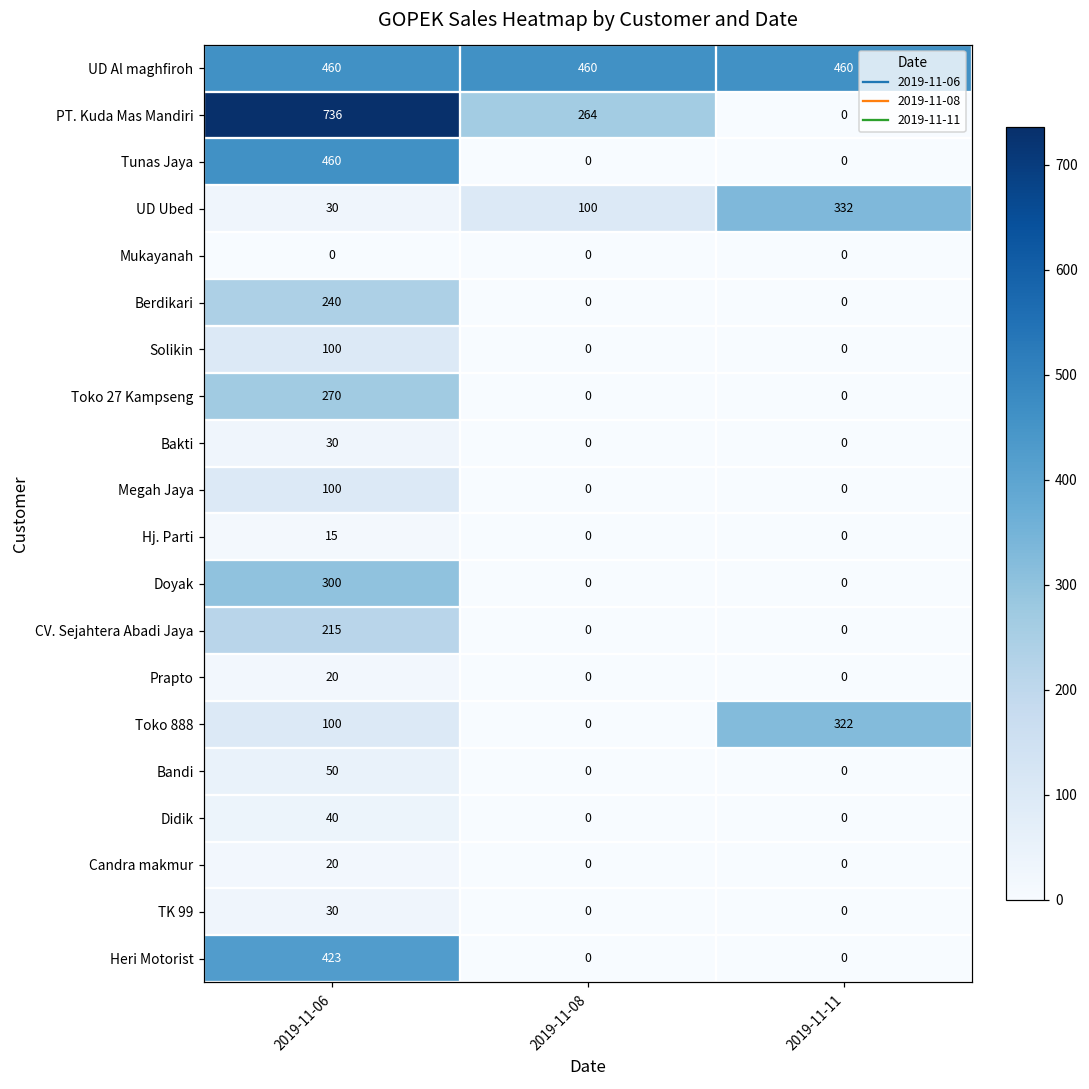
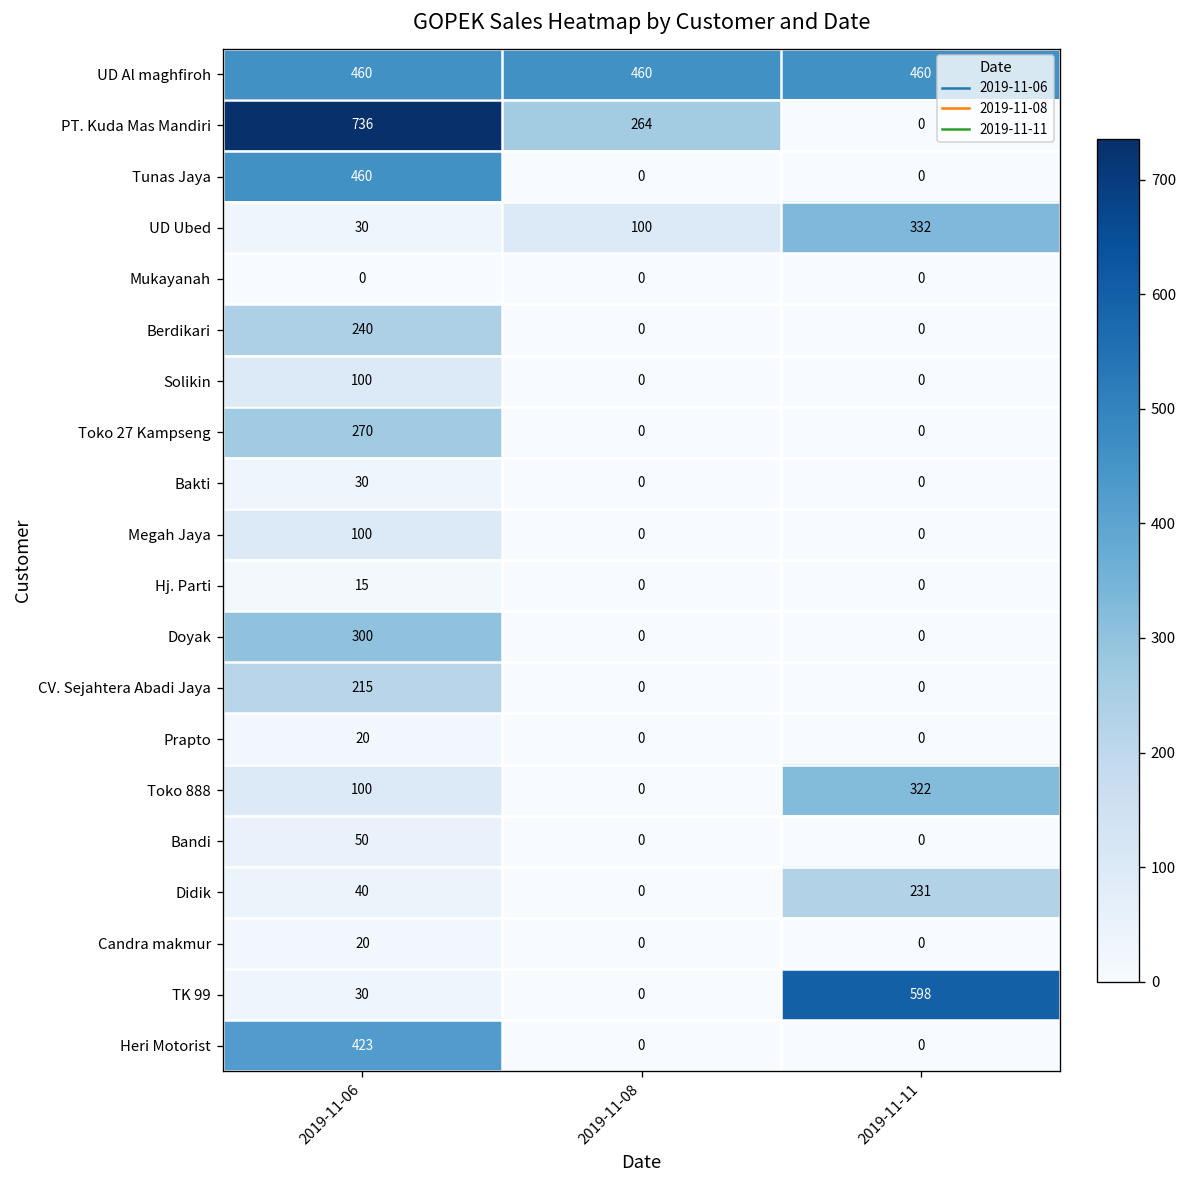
  {
    "UD Al maghfiroh": {
      "2019-11-06": 460,
      "2019-11-08": 460,
      "2019-11-11": 460
    },
    "PT. Kuda Mas Mandiri": {
      "2019-11-06": 736,
      "2019-11-08": 264,
      "2019-11-11": 0
    },
    "Tunas Jaya": {
      "2019-11-06": 460,
      "2019-11-08": 0,
      "2019-11-11": 0
    },
    "UD Ubed": {
      "2019-11-06": 30,
      "2019-11-08": 100,
      "2019-11-11": 332
    },
    "Mukayanah": {
      "2019-11-06": 0,
      "2019-11-08": 0,
      "2019-11-11": 0
    },
    "Berdikari": {
      "2019-11-06": 240,
      "2019-11-08": 0,
      "2019-11-11": 0
    },
    "Solikin": {
      "2019-11-06": 100,
      "2019-11-08": 0,
      "2019-11-11": 0
    },
    "Toko 27 Kampseng": {
      "2019-11-06": 270,
      "2019-11-08": 0,
      "2019-11-11": 0
    },
    "Bakti": {
      "2019-11-06": 30,
      "2019-11-08": 0,
      "2019-11-11": 0
    },
    "Megah Jaya": {
      "2019-11-06": 100,
      "2019-11-08": 0,
      "2019-11-11": 0
    },
    "Hj. Parti": {
      "2019-11-06": 15,
      "2019-11-08": 0,
      "2019-11-11": 0
    },
    "Doyak": {
      "2019-11-06": 300,
      "2019-11-08": 0,
      "2019-11-11": 0
    },
    "CV. Sejahtera Abadi Jaya": {
      "2019-11-06": 215,
      "2019-11-08": 0,
      "2019-11-11": 0
    },
    "Prapto": {
      "2019-11-06": 20,
      "2019-11-08": 0,
      "2019-11-11": 0
    },
    "Toko 888": {
      "2019-11-06": 100,
      "2019-11-08": 0,
      "2019-11-11": 322
    },
    "Bandi": {
      "2019-11-06": 50,
      "2019-11-08": 0,
      "2019-11-11": 0
    },
    "Didik": {
      "2019-11-06": 40,
      "2019-11-08": 0,
-     "2019-11-11": 0
+     "2019-11-11": 231
    },
    "Candra makmur": {
      "2019-11-06": 20,
      "2019-11-08": 0,
      "2019-11-11": 0
    },
    "TK 99": {
      "2019-11-06": 30,
      "2019-11-08": 0,
-     "2019-11-11": 0
+     "2019-11-11": 598
    },
    "Heri Motorist": {
      "2019-11-06": 423,
      "2019-11-08": 0,
      "2019-11-11": 0
    }
  }
